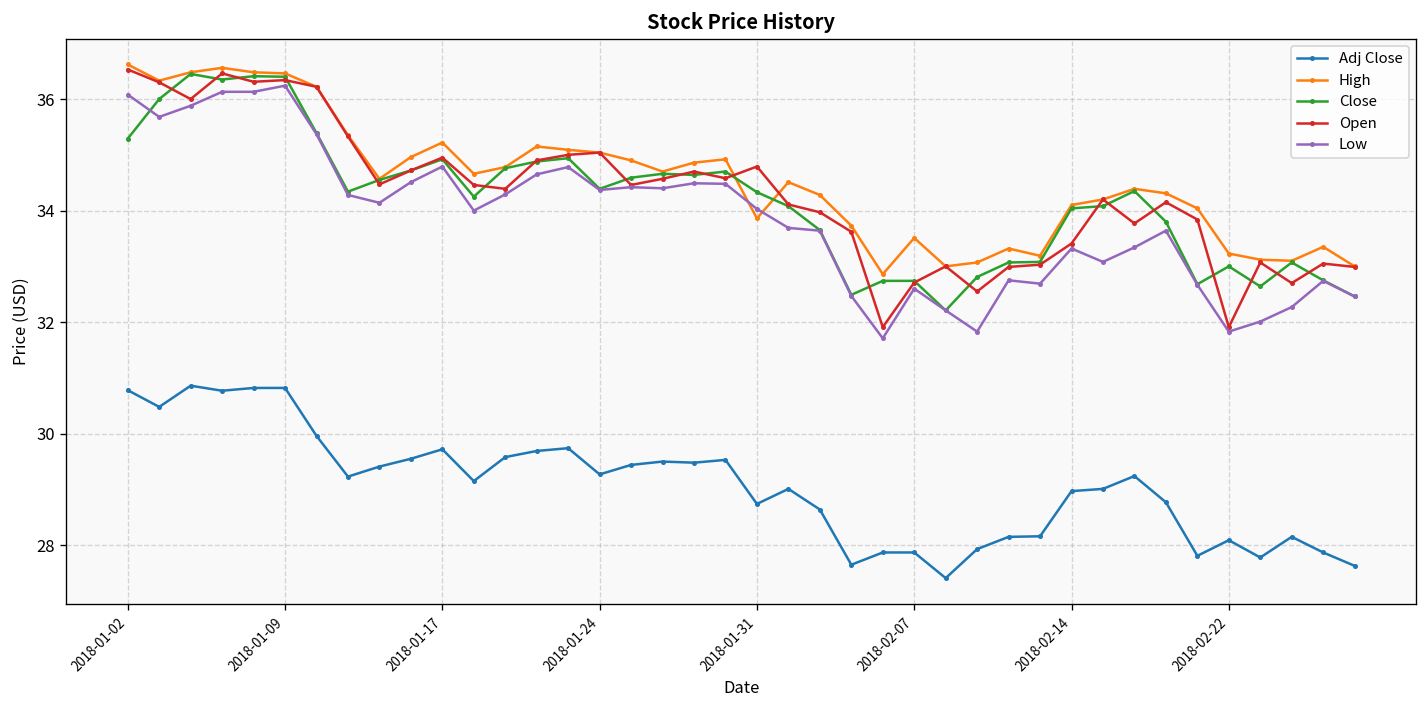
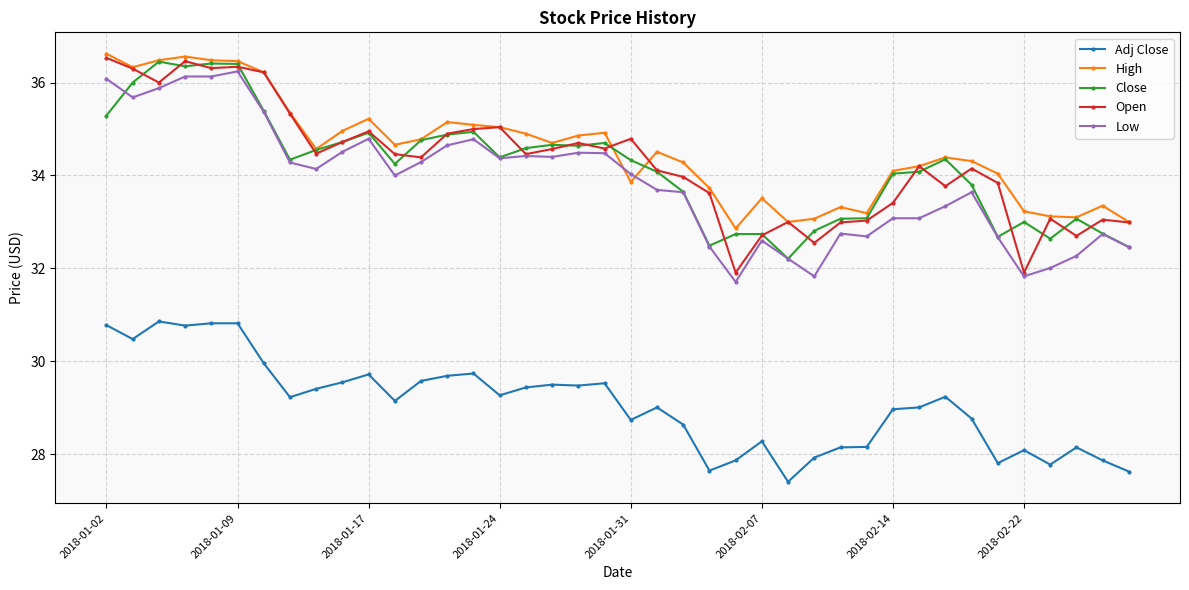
  {
    "Adj Close": {
      "2018-01-02": 30.8,
      "2018-01-09": 30.8,
      "2018-01-17": 29.7,
      "2018-01-24": 29.3,
      "2018-01-31": 28.7,
-     "2018-02-07": 27.9,
+     "2018-02-07": 28.3,
      "2018-02-14": 29.0,
      "2018-02-22": 28.1
    },
    "High": {
      "2018-01-02": 36.6,
      "2018-01-09": 36.5,
      "2018-01-17": 35.2,
      "2018-01-31": 33.9,
      "2018-02-07": 33.5,
      "2018-02-14": 34.1,
      "2018-02-22": 33.2
    },
    "Close": {
      "2018-01-02": 35.3,
      "2018-01-09": 36.4,
      "2018-01-31": 34.3,
      "2018-02-14": 34.0,
      "2018-02-22": 33.0
    },
    "Open": {
      "2018-01-02": 36.5,
      "2018-01-09": 36.3,
      "2018-01-31": 34.8,
      "2018-02-14": 33.4,
      "2018-02-22": 31.9
    },
    "Low": {
      "2018-01-02": 36.1,
      "2018-01-09": 36.2,
      "2018-01-17": 34.8,
      "2018-01-31": 34.0,
      "2018-02-07": 32.6,
-     "2018-02-14": 33.3,
+     "2018-02-14": 33.1,
      "2018-02-22": 31.8
    }
  }
